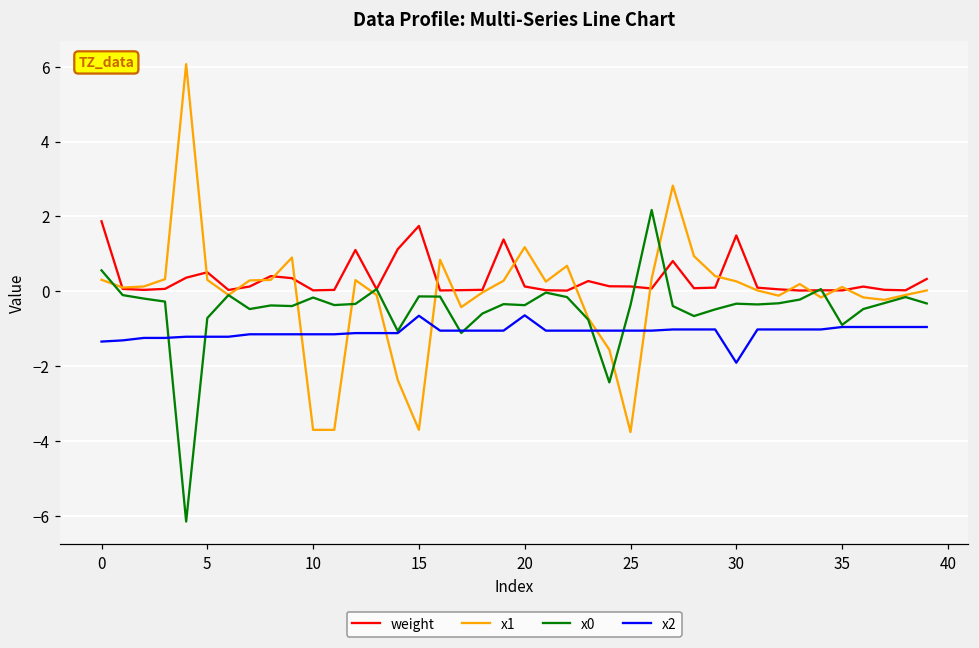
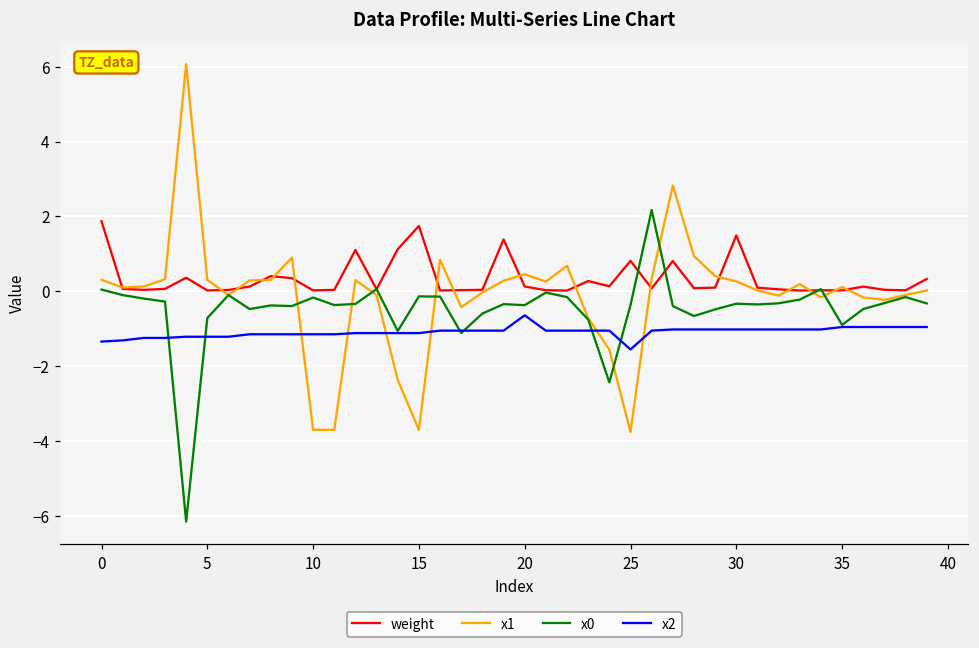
  {
    "weight": {
      "0": 1.9,
-     "5": 0.5,
+     "5": 0.0,
      "10": 0.0,
      "15": 1.7,
      "20": 0.1,
-     "25": 0.1,
+     "25": 0.8,
      "30": 1.5,
      "35": 0.0
    },
    "x1": {
      "0": 0.3,
      "5": 0.3,
      "10": -3.7,
      "15": -3.7,
-     "20": 1.2,
+     "20": 0.5,
      "25": -3.8,
      "30": 0.3,
      "35": 0.1
    },
    "x0": {
-     "0": 0.6,
+     "0": 0.0,
      "5": -0.7,
      "10": -0.2,
      "15": -0.1,
      "20": -0.4,
      "25": -0.4,
      "30": -0.3
    },
    "x2": {
      "0": -1.3,
      "5": -1.2,
      "10": -1.1,
-     "15": -0.6,
+     "15": -1.1,
      "20": -0.6,
-     "25": -1.0,
-     "30": -1.9
+     "25": -1.6,
+     "30": -1.0
    }
  }
